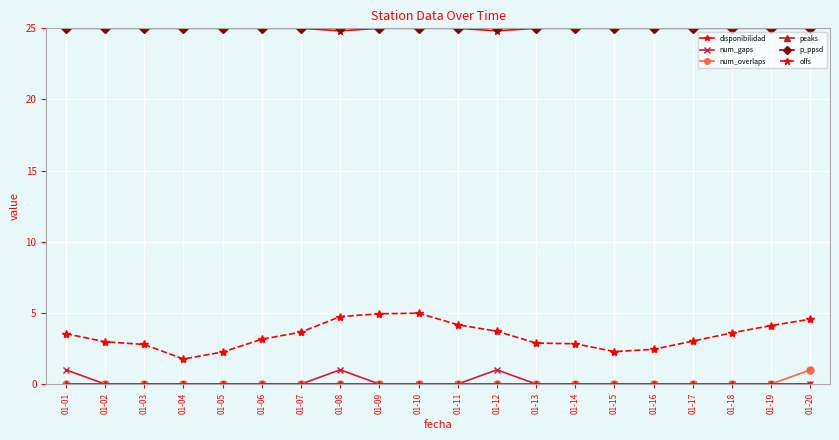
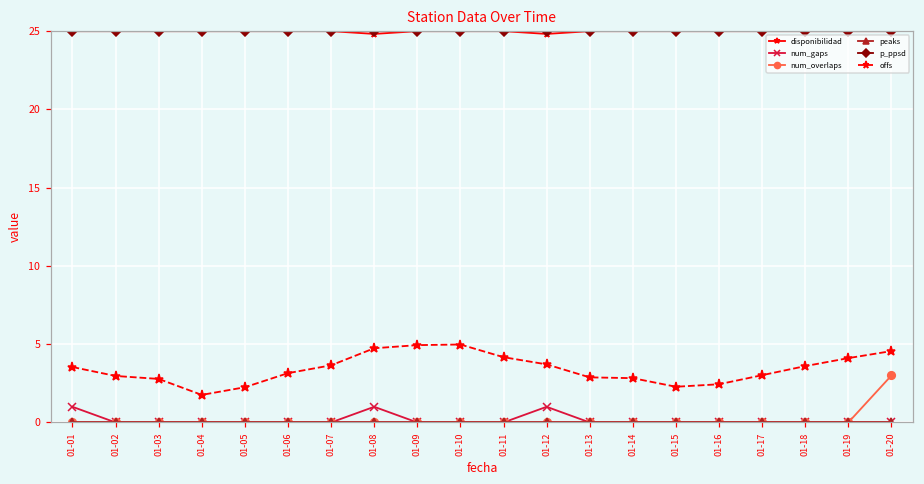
  {
    "num_overlaps": {
-     "01-20": 1
+     "01-20": 3
    }
  }
